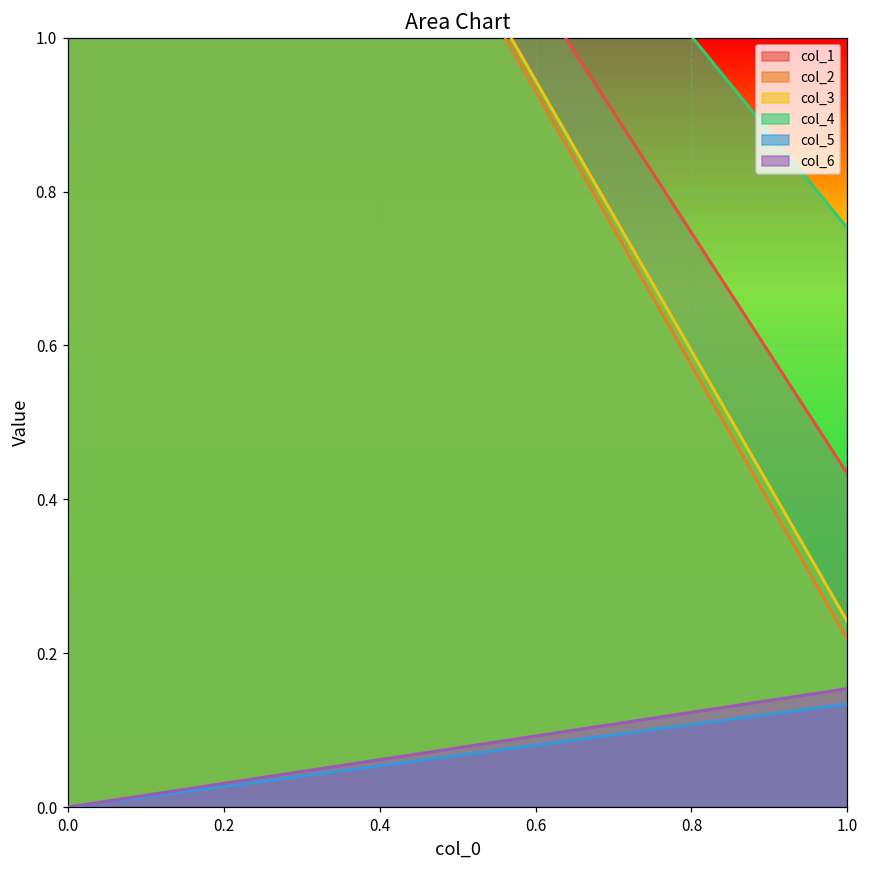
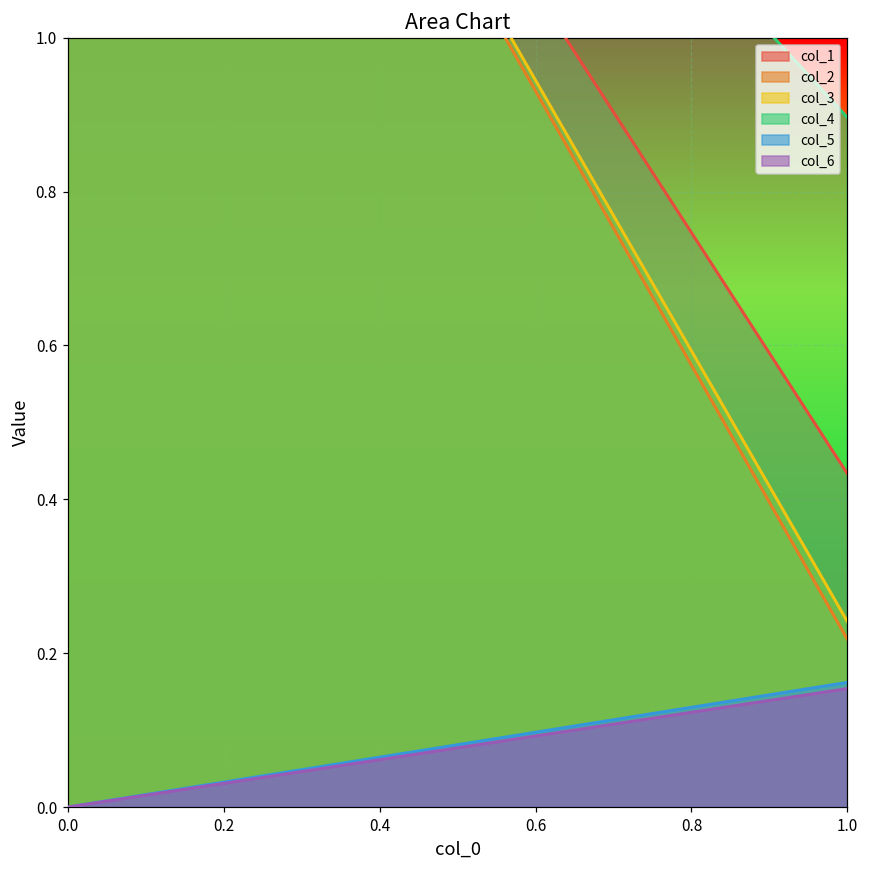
  {
    "col_3": {
      "1.0": 0.24
    },
    "col_4": {
-     "1.0": 0.75
+     "1.0": 0.90
    },
    "col_5": {
-     "1.0": 0.13
+     "1.0": 0.16
    },
    "col_6": {
      "1.0": 0.15
    }
  }
